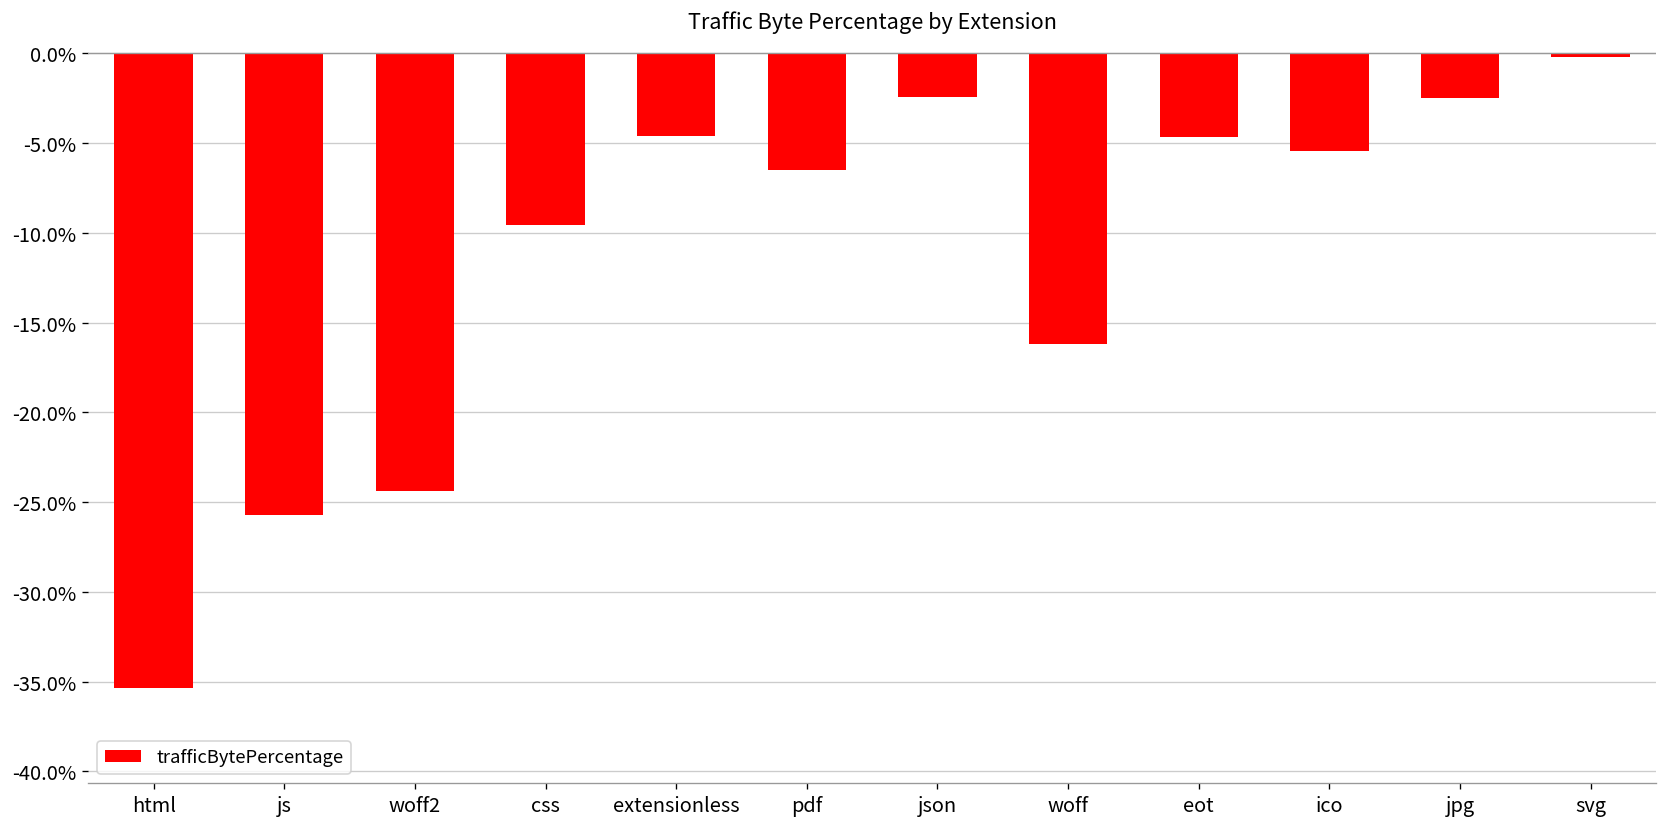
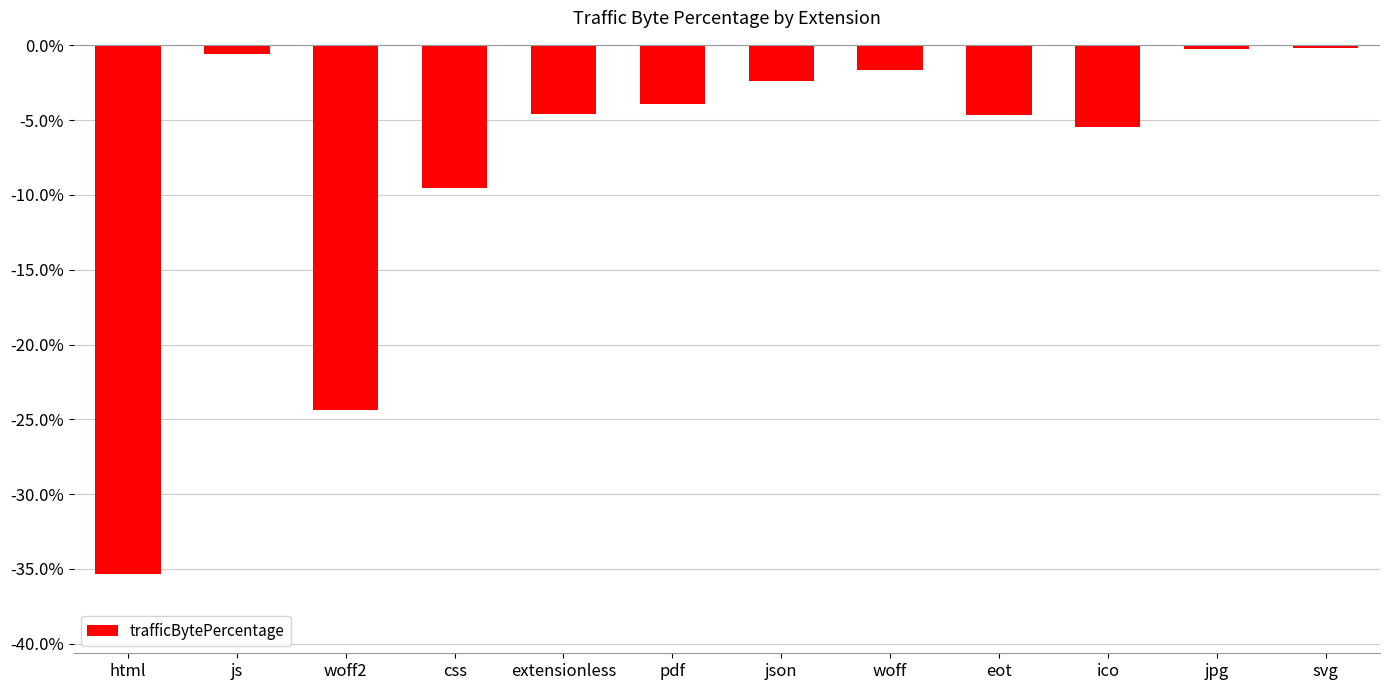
  {
    "html": "-35.3%",
-   "js": "-25.7%",
+   "js": "-0.6%",
    "woff2": "-24.4%",
    "css": "-9.5%",
    "extensionless": "-4.6%",
-   "pdf": "-6.5%",
+   "pdf": "-3.9%",
    "json": "-2.4%",
-   "woff": "-16.2%",
+   "woff": "-1.6%",
    "eot": "-4.6%",
    "ico": "-5.4%",
-   "jpg": "-2.5%",
+   "jpg": "-0.3%",
    "svg": "-0.2%"
  }
